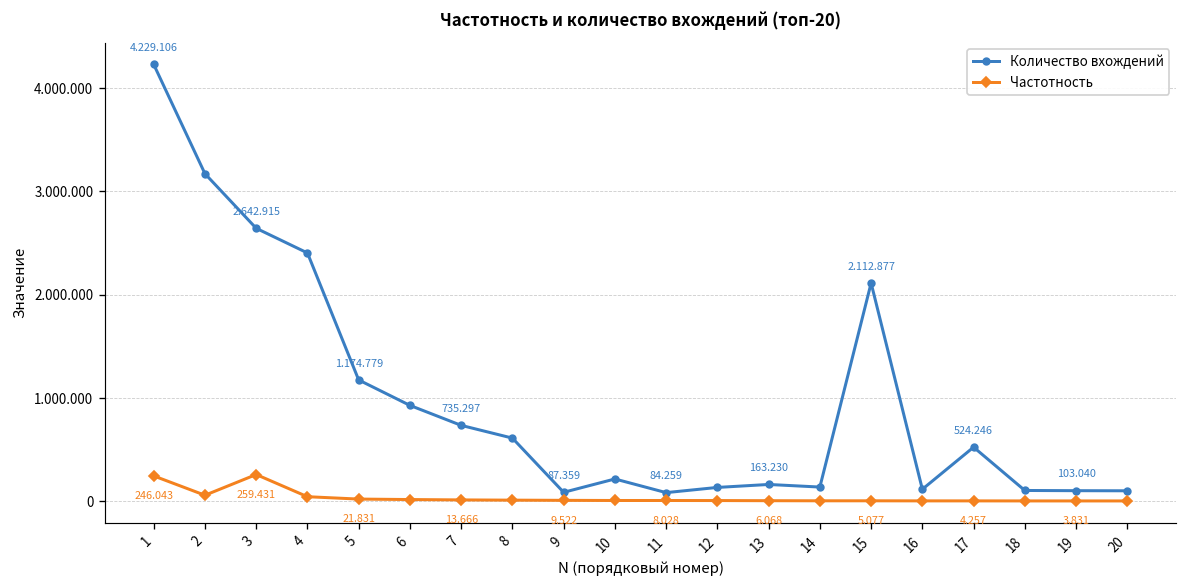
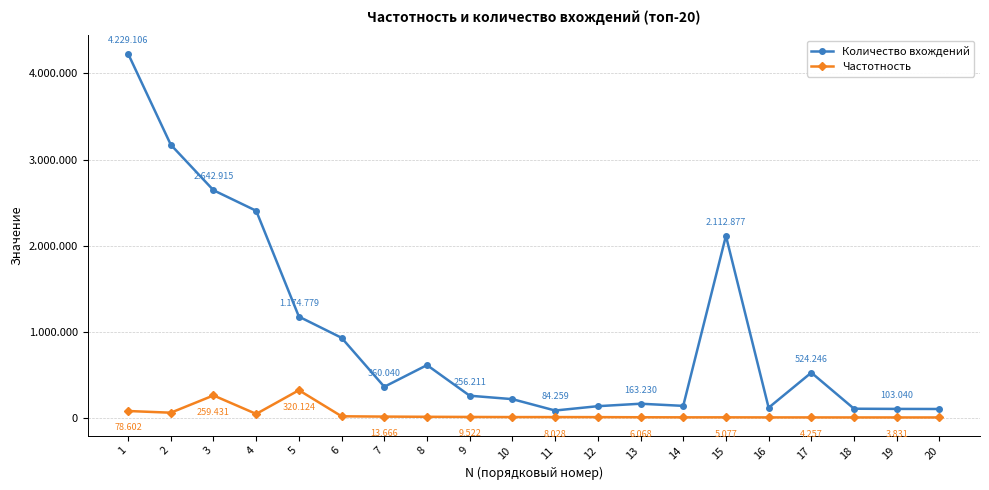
  {
    "Количество вхождений": {
-     "7": 735.297,
-     "9": 87.359
+     "7": 360.040,
+     "9": 256.211
    },
    "Частотность": {
-     "1": 246.043,
-     "5": 21.831
+     "1": 78.602,
+     "5": 320.124
    }
  }
